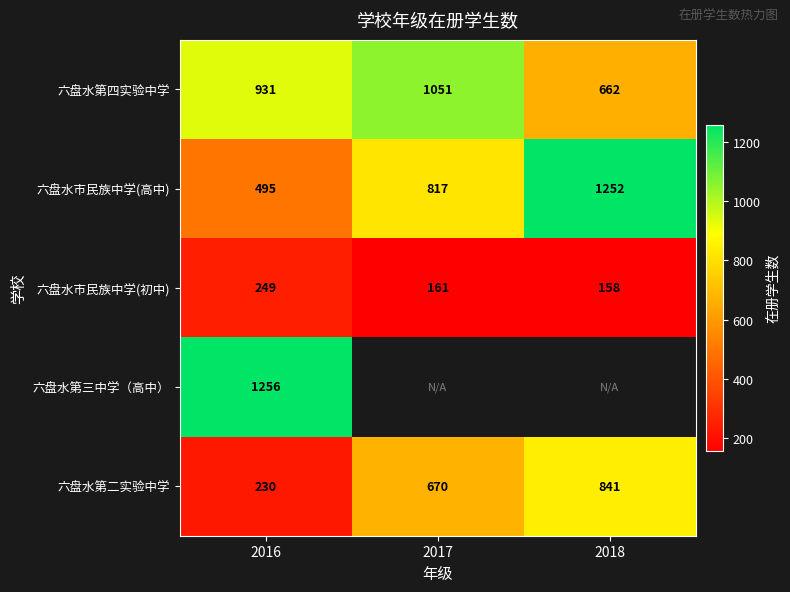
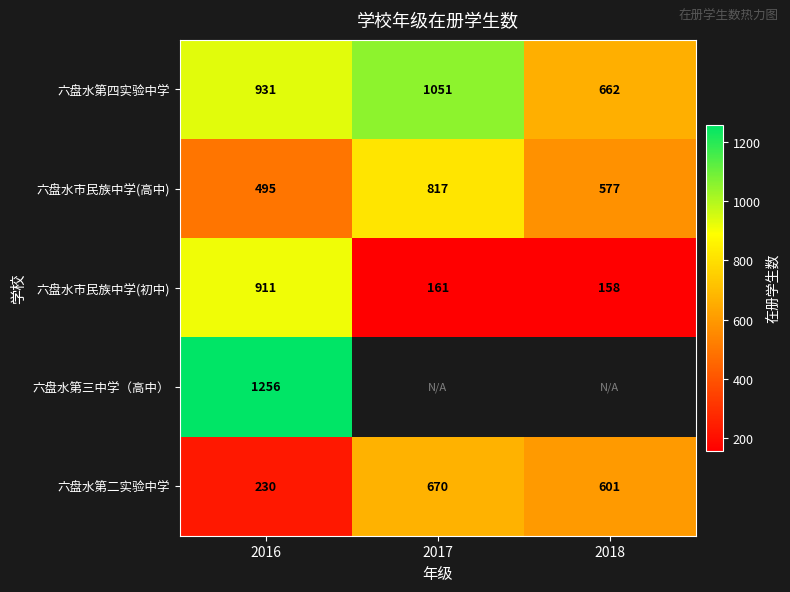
  {
    "六盘水第四实验中学": {
      "2016": 931,
      "2017": 1051,
      "2018": 662
    },
    "六盘水市民族中学(高中)": {
      "2016": 495,
      "2017": 817,
-     "2018": 1252
+     "2018": 577
    },
    "六盘水市民族中学(初中)": {
-     "2016": 249,
+     "2016": 911,
      "2017": 161,
      "2018": 158
    },
    "六盘水第三中学（高中）": {
      "2016": 1256
    },
    "六盘水第二实验中学": {
      "2016": 230,
      "2017": 670,
-     "2018": 841
+     "2018": 601
    }
  }
